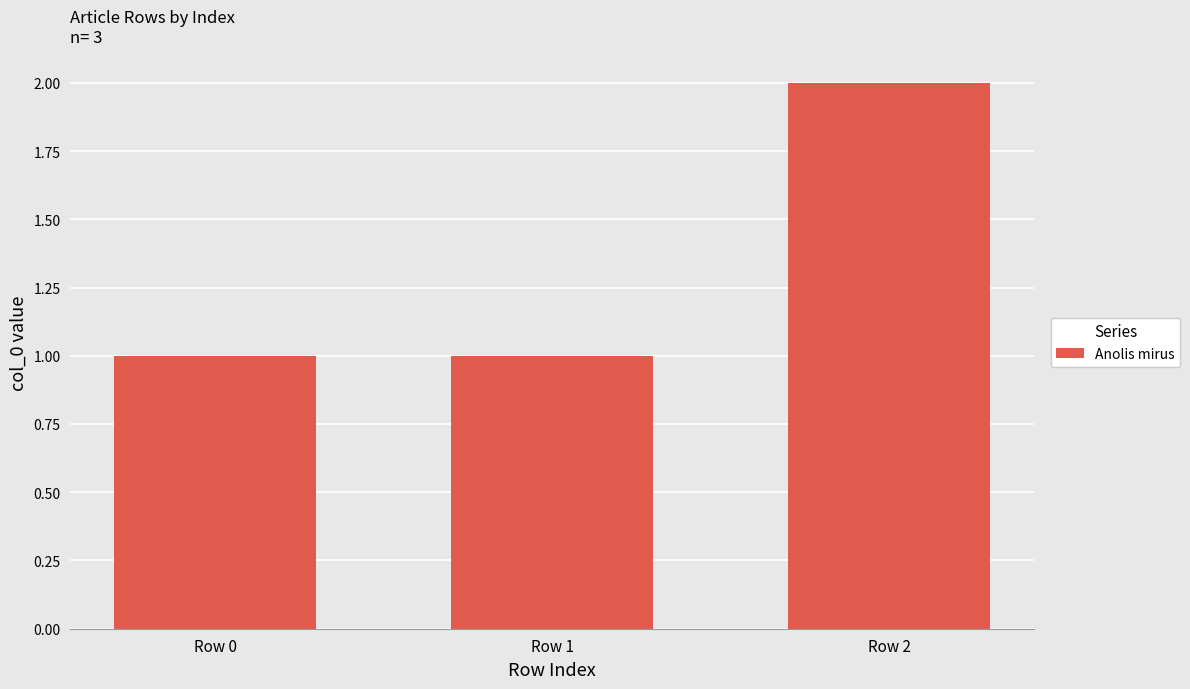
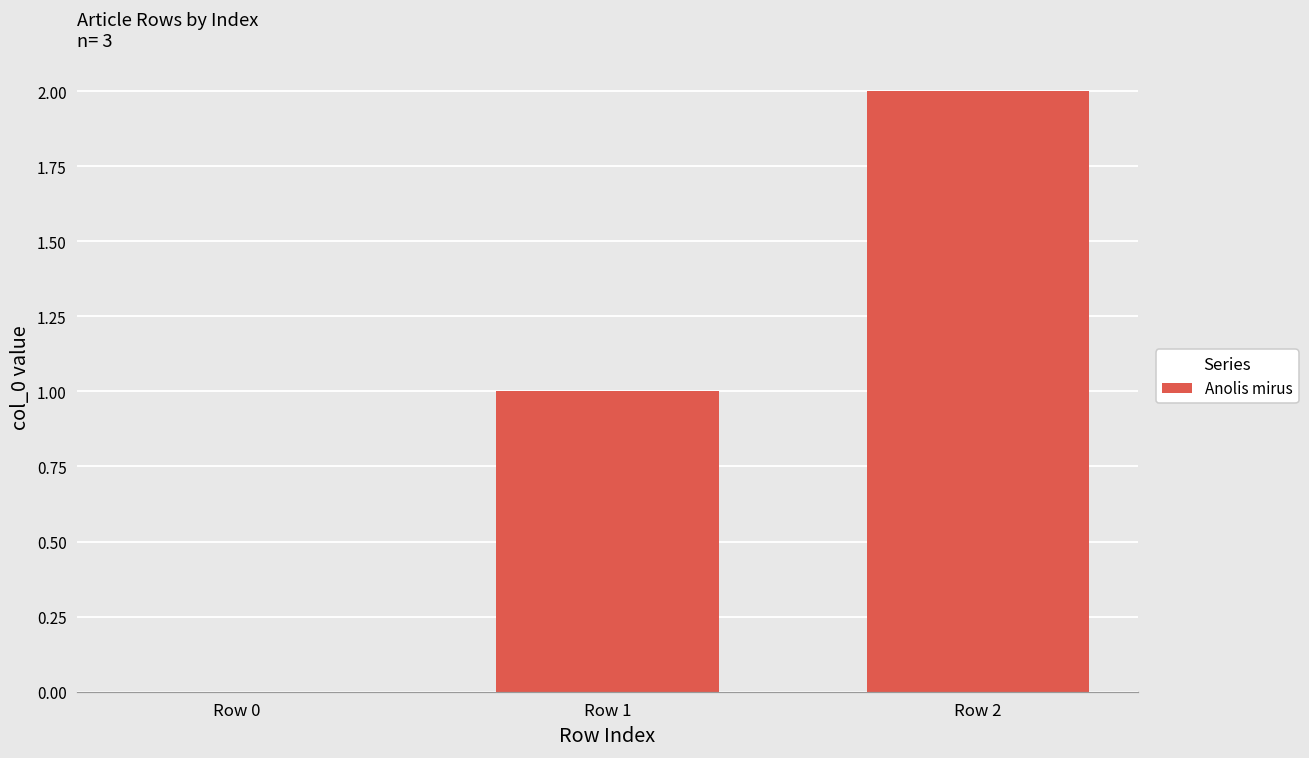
  {
-   "Row 0": 1,
+   "Row 0": 0,
    "Row 1": 1,
    "Row 2": 2
  }
